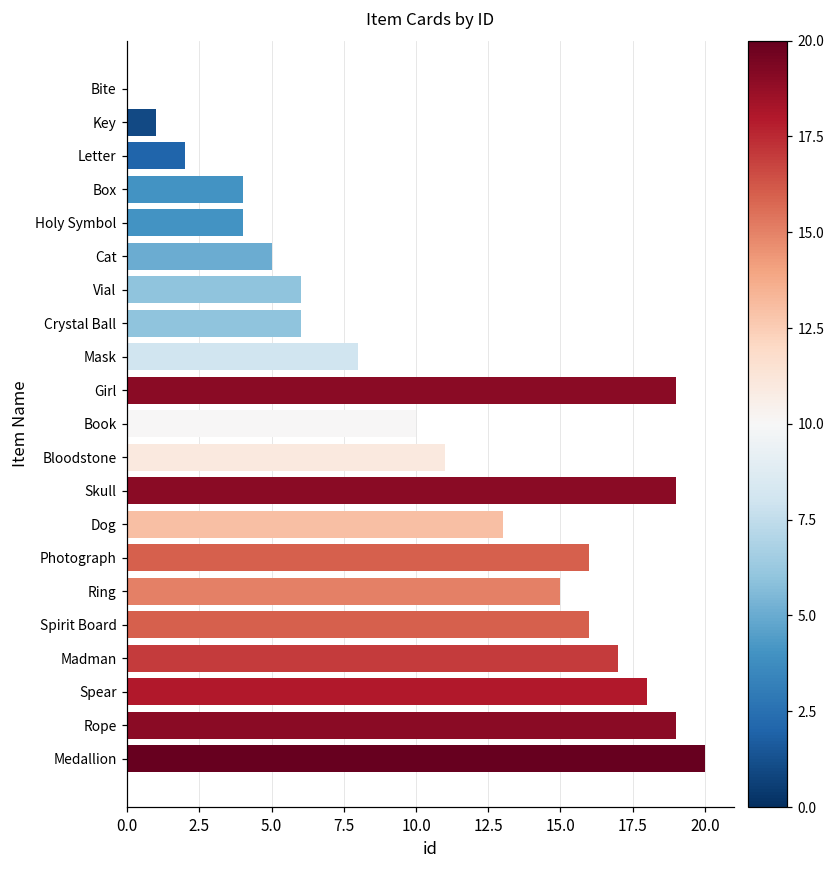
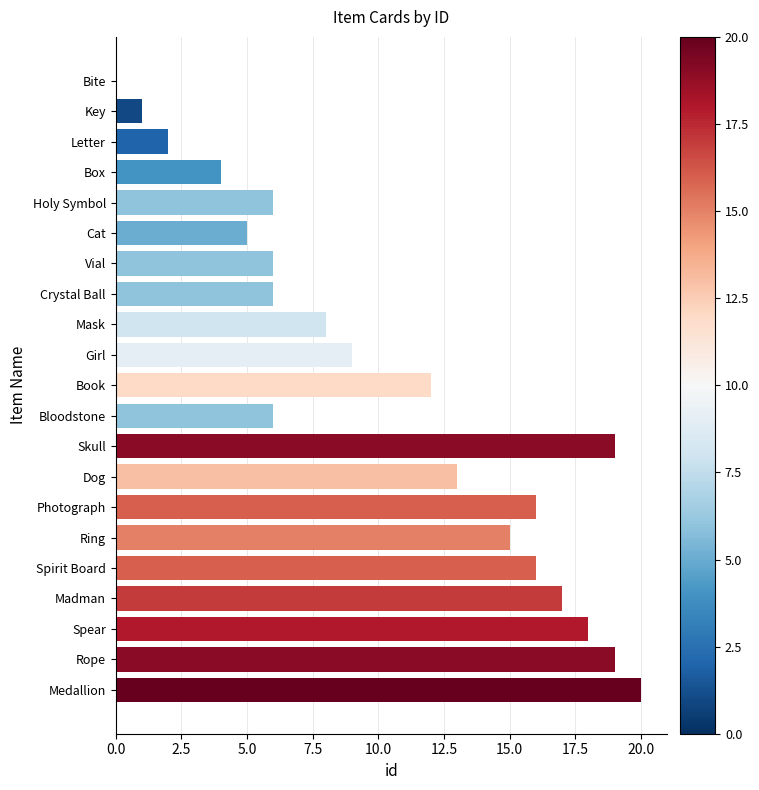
  {
    "Bite": 0,
    "Key": 1,
    "Letter": 2,
    "Box": 4,
-   "Holy Symbol": 4,
+   "Holy Symbol": 6,
    "Cat": 5,
    "Vial": 6,
    "Crystal Ball": 6,
    "Mask": 8,
-   "Girl": 19,
-   "Book": 10,
-   "Bloodstone": 11,
+   "Girl": 9,
+   "Book": 12,
+   "Bloodstone": 6,
    "Skull": 19,
    "Dog": 13,
    "Photograph": 16,
    "Ring": 15,
    "Spirit Board": 16,
    "Madman": 17,
    "Spear": 18,
    "Rope": 19,
    "Medallion": 20
  }
